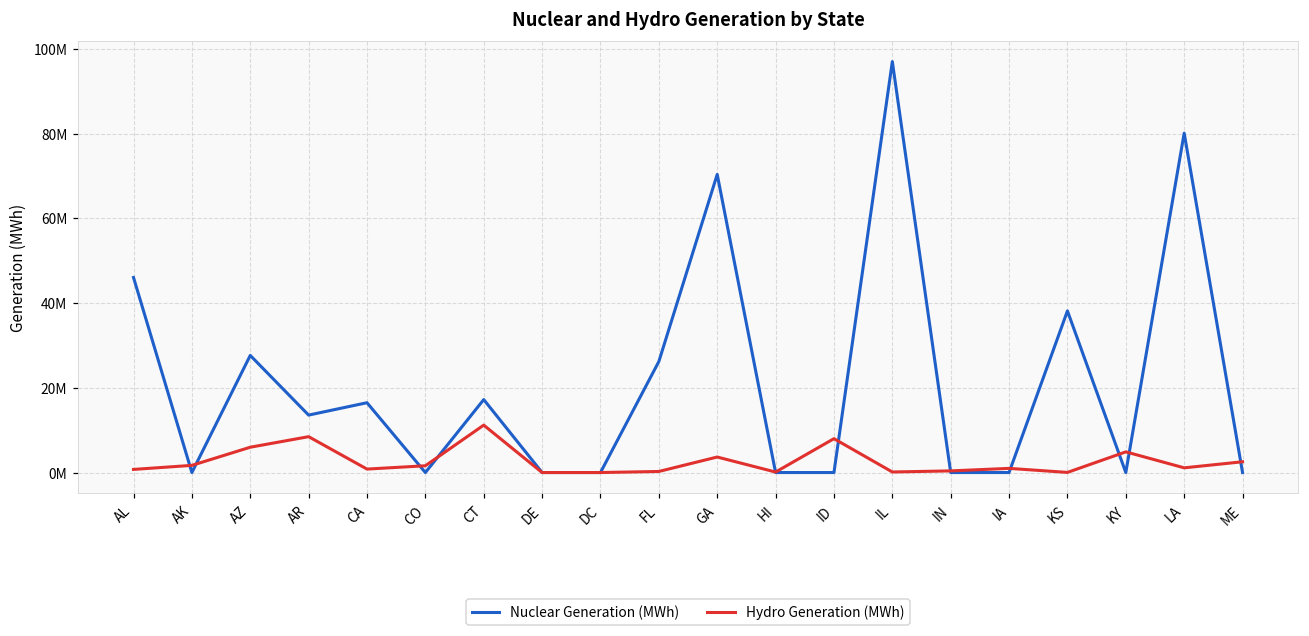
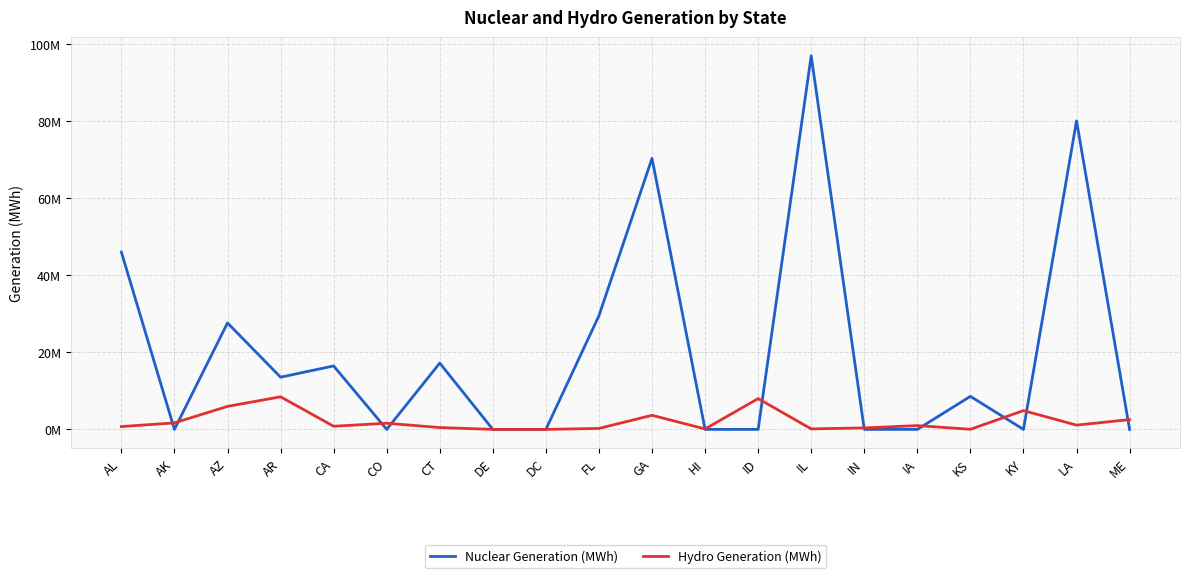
  {
    "Nuclear Generation (MWh)": {
      "AL": 46000000,
      "AK": 0,
      "AZ": 28000000,
      "AR": 14000000,
      "CA": 16000000,
      "CO": 0,
      "CT": 17000000,
-     "FL": 26000000,
+     "FL": 30000000,
      "GA": 70000000,
      "ID": 0,
      "IL": 97000000,
      "IA": 0,
-     "KS": 38000000,
+     "KS": 9000000,
      "KY": 0,
      "LA": 80000000,
      "ME": 0
    },
    "Hydro Generation (MWh)": {
      "AL": 1000000,
      "AK": 2000000,
      "AZ": 6000000,
      "AR": 8000000,
      "CA": 1000000,
      "CO": 2000000,
-     "CT": 11000000,
+     "CT": 0,
      "FL": 0,
      "GA": 4000000,
      "ID": 8000000,
      "IL": 0,
      "IA": 1000000,
      "KS": 0,
      "KY": 5000000,
      "LA": 1000000,
      "ME": 3000000
    }
  }
